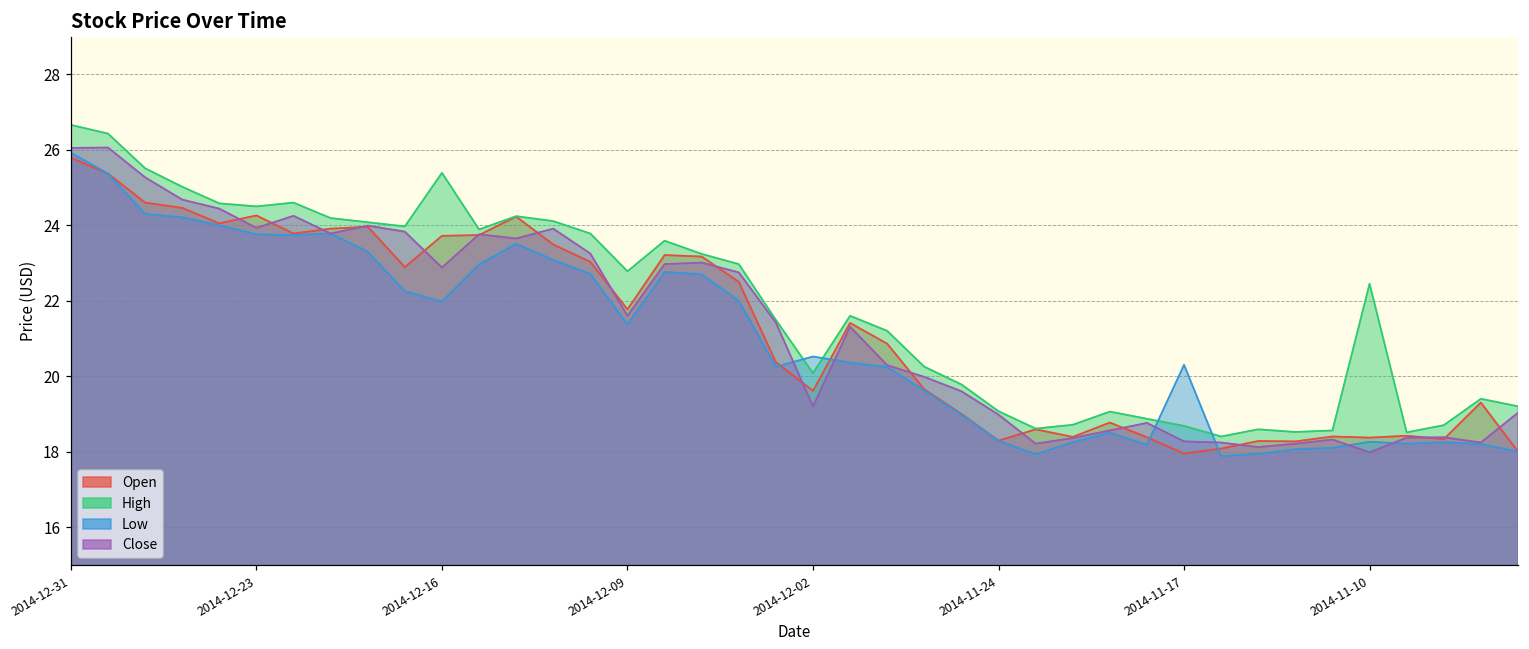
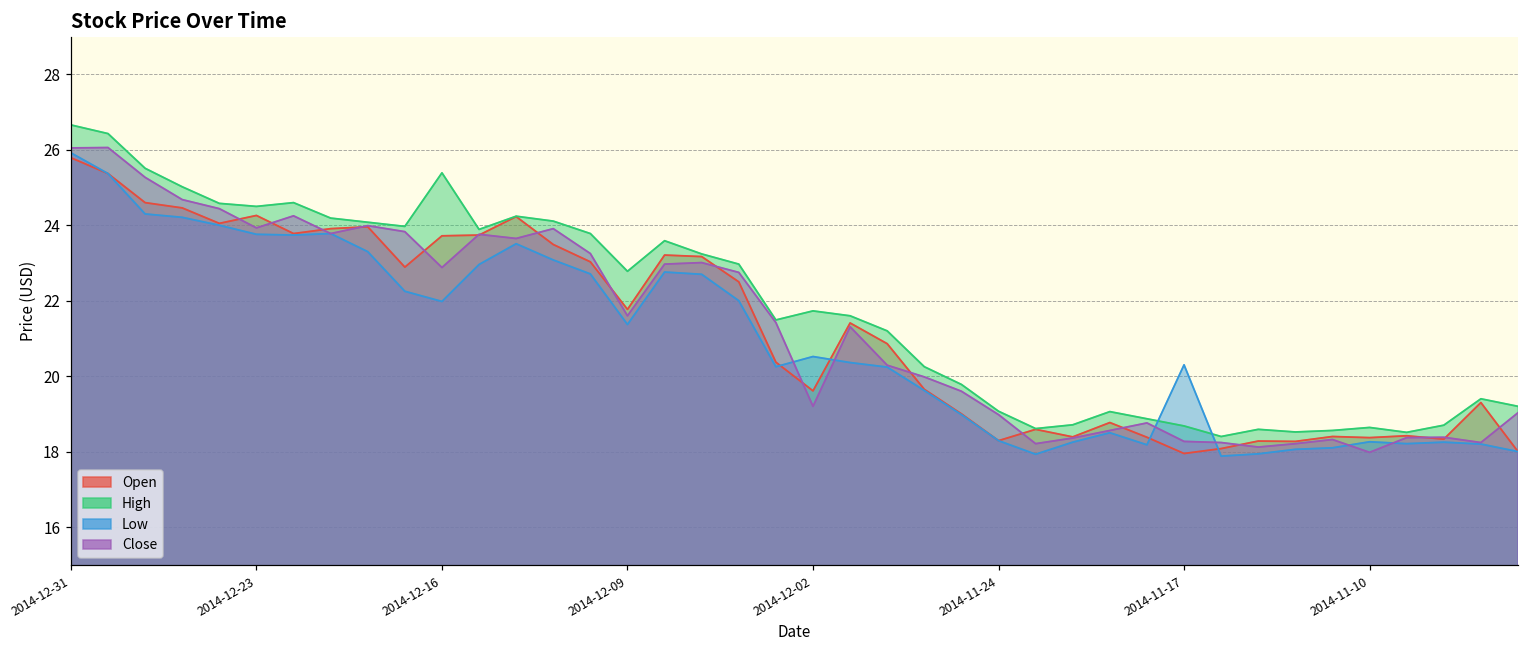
  {
    "Open": {
      "2014-12-31": 25.8,
      "2014-12-23": 24.3,
      "2014-12-16": 23.7,
      "2014-12-09": 21.8,
      "2014-12-02": 19.6,
      "2014-11-17": 18.0,
      "2014-11-10": 18.4
    },
    "High": {
      "2014-12-31": 26.7,
      "2014-12-23": 24.5,
      "2014-12-16": 25.4,
      "2014-12-09": 22.8,
-     "2014-12-02": 20.1,
+     "2014-12-02": 21.7,
      "2014-11-24": 19.1,
      "2014-11-17": 18.7,
-     "2014-11-10": 22.5
+     "2014-11-10": 18.6
    },
    "Low": {
      "2014-12-31": 25.9,
      "2014-12-23": 23.8,
      "2014-12-16": 22.0,
      "2014-12-09": 21.4,
      "2014-12-02": 20.5,
      "2014-11-17": 20.3,
      "2014-11-10": 18.3
    },
    "Close": {
      "2014-12-31": 26.1,
      "2014-12-23": 23.9,
      "2014-12-16": 22.9,
      "2014-12-09": 21.6,
      "2014-12-02": 19.2,
      "2014-11-24": 19.0,
      "2014-11-17": 18.3,
      "2014-11-10": 18.0
    }
  }
